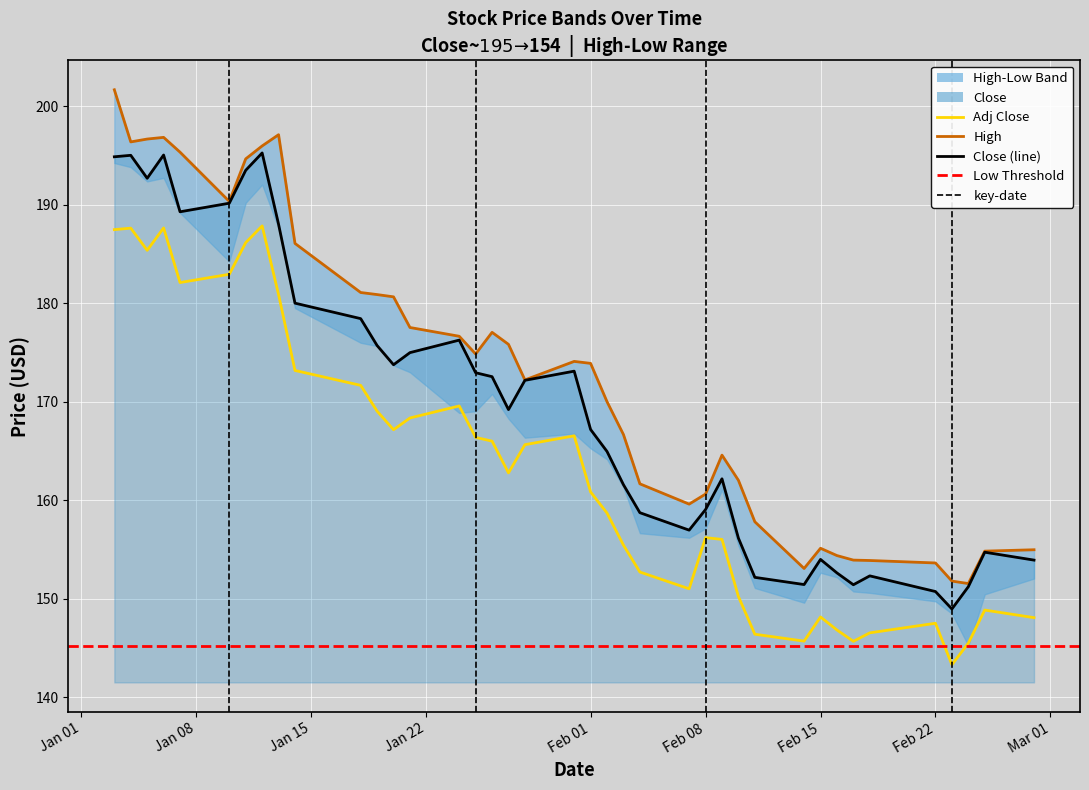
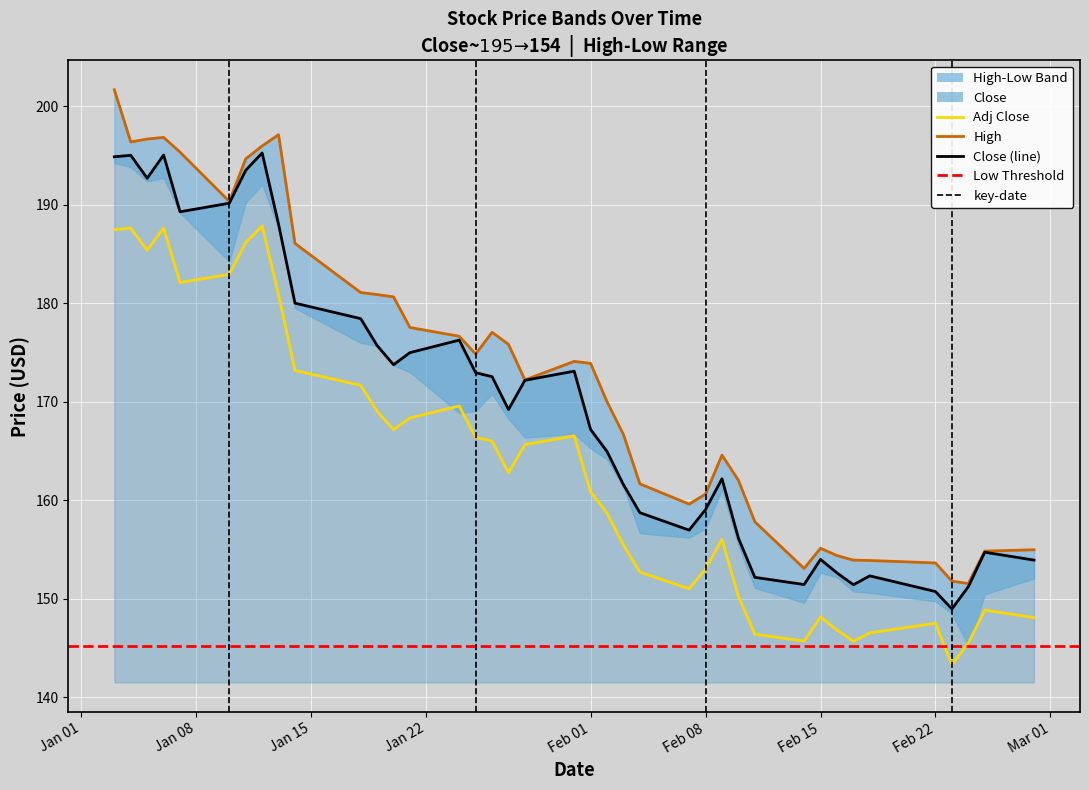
  {
    "Adj Close": {
      "Feb 01": 161,
-     "Feb 08": 156,
+     "Feb 08": 153,
      "Feb 15": 148,
      "Feb 22": 148
    }
  }
